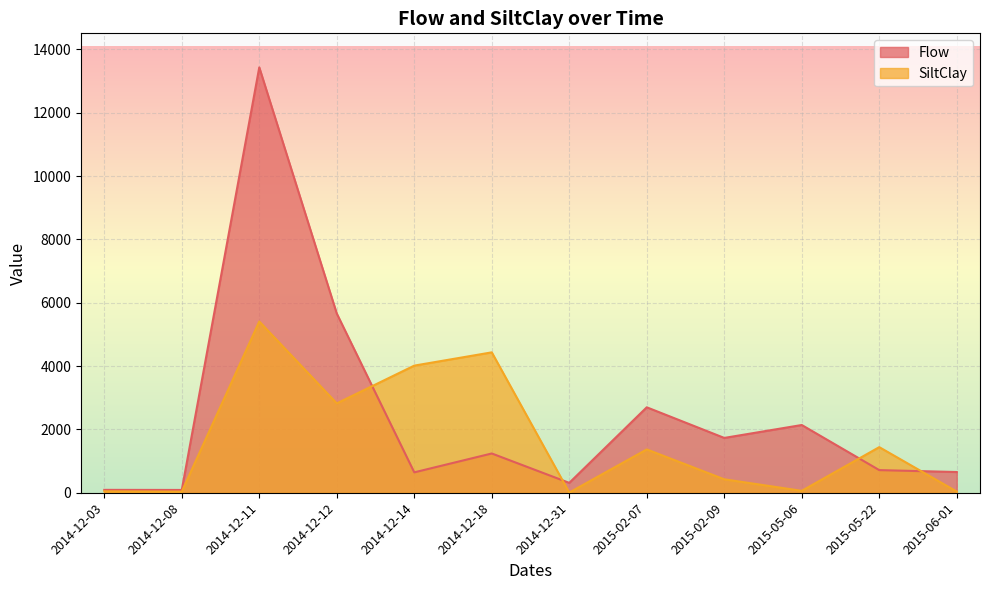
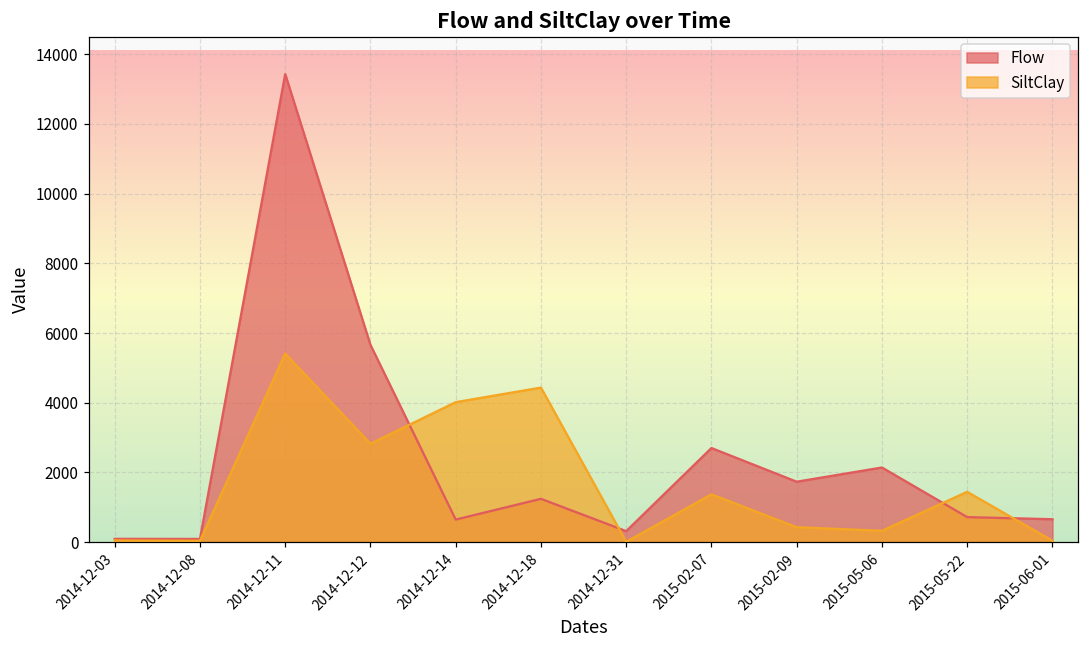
  {
    "Flow": {
      "2014-12-11": 13400,
      "2014-12-12": 5700,
      "2014-12-14": 600,
      "2014-12-18": 1200,
      "2014-12-31": 300,
      "2015-02-07": 2700,
      "2015-02-09": 1700,
      "2015-05-06": 2100,
      "2015-05-22": 700,
      "2015-06-01": 700
    },
    "SiltClay": {
      "2014-12-11": 5400,
      "2014-12-12": 2800,
      "2014-12-14": 4000,
      "2014-12-18": 4400,
      "2014-12-31": 0,
      "2015-02-07": 1400,
      "2015-02-09": 400,
-     "2015-05-06": 100,
+     "2015-05-06": 300,
      "2015-05-22": 1400,
      "2015-06-01": 0
    }
  }
